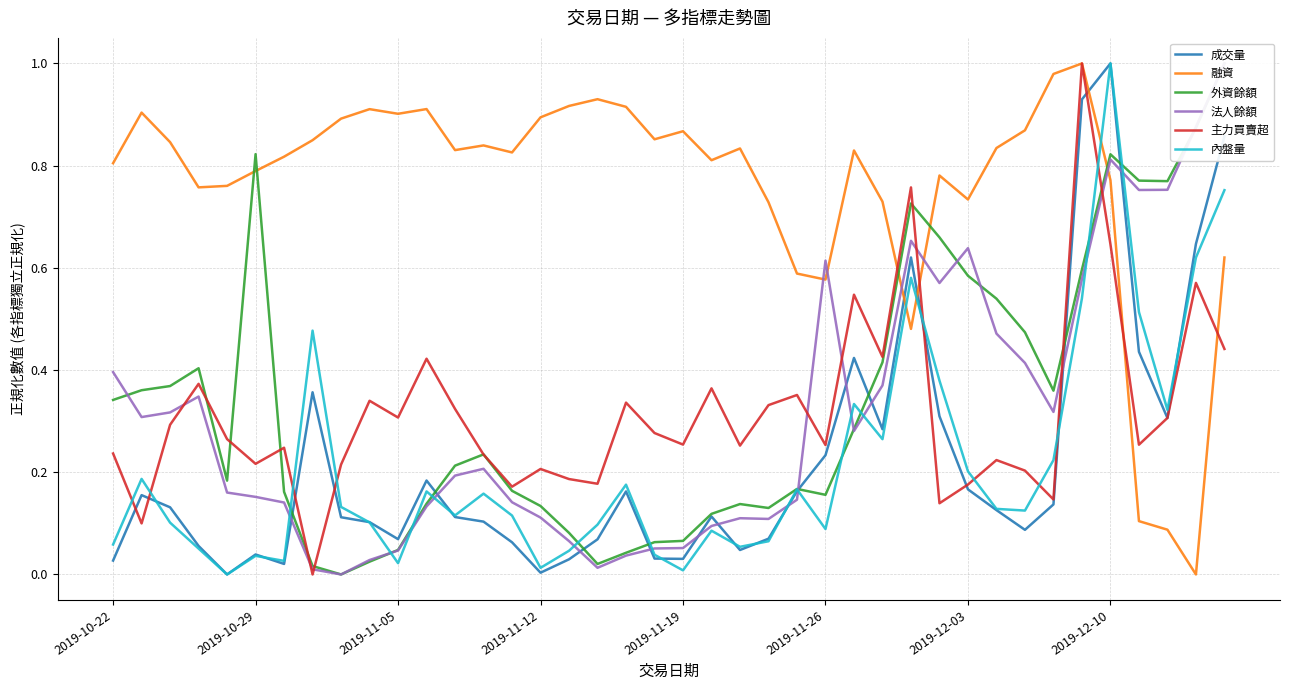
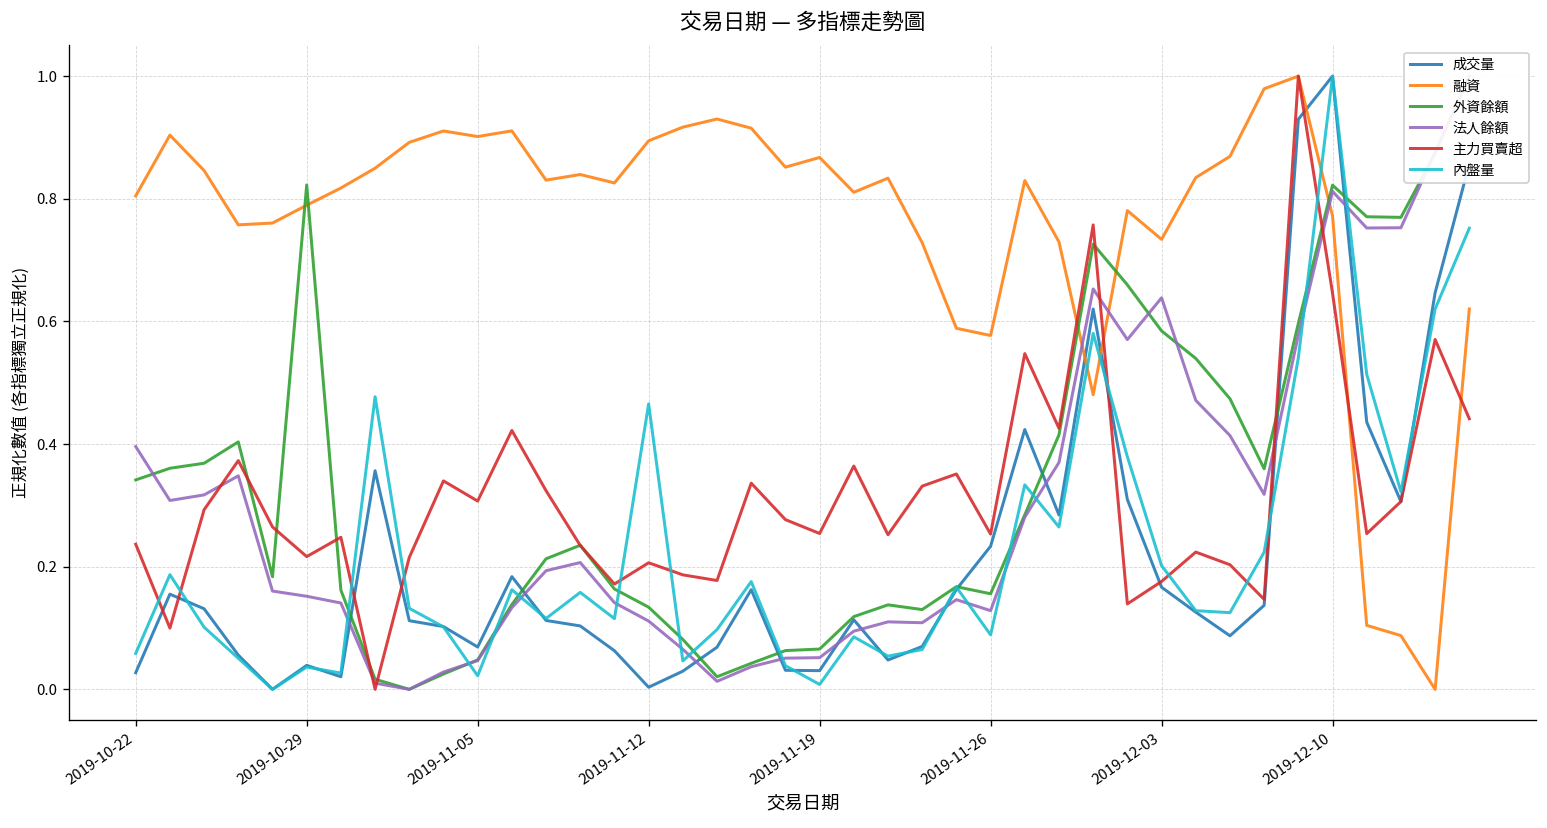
  {
    "成交量": {
      "2019-10-22": 0.03,
      "2019-11-05": 0.07,
      "2019-11-12": 0.00,
      "2019-11-19": 0.03,
      "2019-11-26": 0.23,
      "2019-12-03": 0.17
    },
    "融資": {
      "2019-10-22": 0.80,
      "2019-10-29": 0.79,
      "2019-11-05": 0.90,
      "2019-11-12": 0.89,
      "2019-11-19": 0.87,
      "2019-11-26": 0.58,
      "2019-12-03": 0.73,
      "2019-12-10": 0.77
    },
    "外資餘額": {
      "2019-10-22": 0.34,
      "2019-10-29": 0.82,
      "2019-11-12": 0.13,
      "2019-11-19": 0.07,
      "2019-11-26": 0.16,
      "2019-12-03": 0.58,
      "2019-12-10": 0.82
    },
    "法人餘額": {
      "2019-10-22": 0.40,
      "2019-10-29": 0.15,
      "2019-11-12": 0.11,
      "2019-11-19": 0.05,
-     "2019-11-26": 0.61,
+     "2019-11-26": 0.13,
      "2019-12-03": 0.64,
      "2019-12-10": 0.81
    },
    "主力買賣超": {
      "2019-10-22": 0.24,
      "2019-10-29": 0.22,
      "2019-11-05": 0.31,
      "2019-11-12": 0.21,
      "2019-11-19": 0.25,
      "2019-11-26": 0.25,
      "2019-12-03": 0.18,
      "2019-12-10": 0.65
    },
    "內盤量": {
      "2019-10-22": 0.06,
      "2019-11-05": 0.02,
-     "2019-11-12": 0.01,
+     "2019-11-12": 0.47,
      "2019-11-19": 0.01,
      "2019-11-26": 0.09,
      "2019-12-03": 0.20
    }
  }
